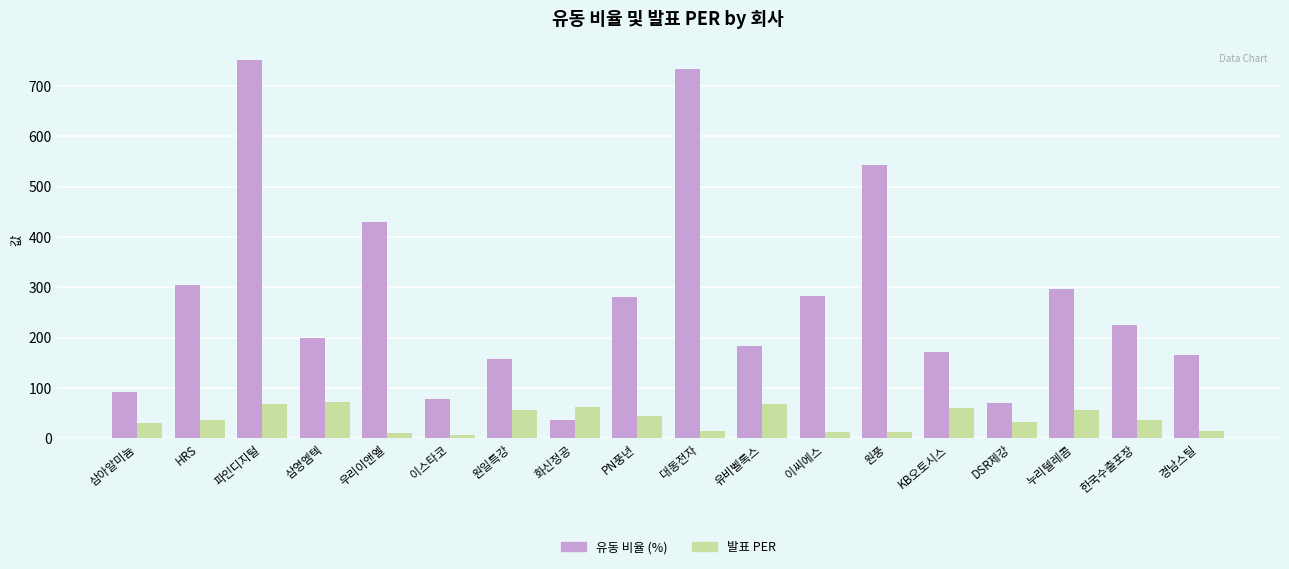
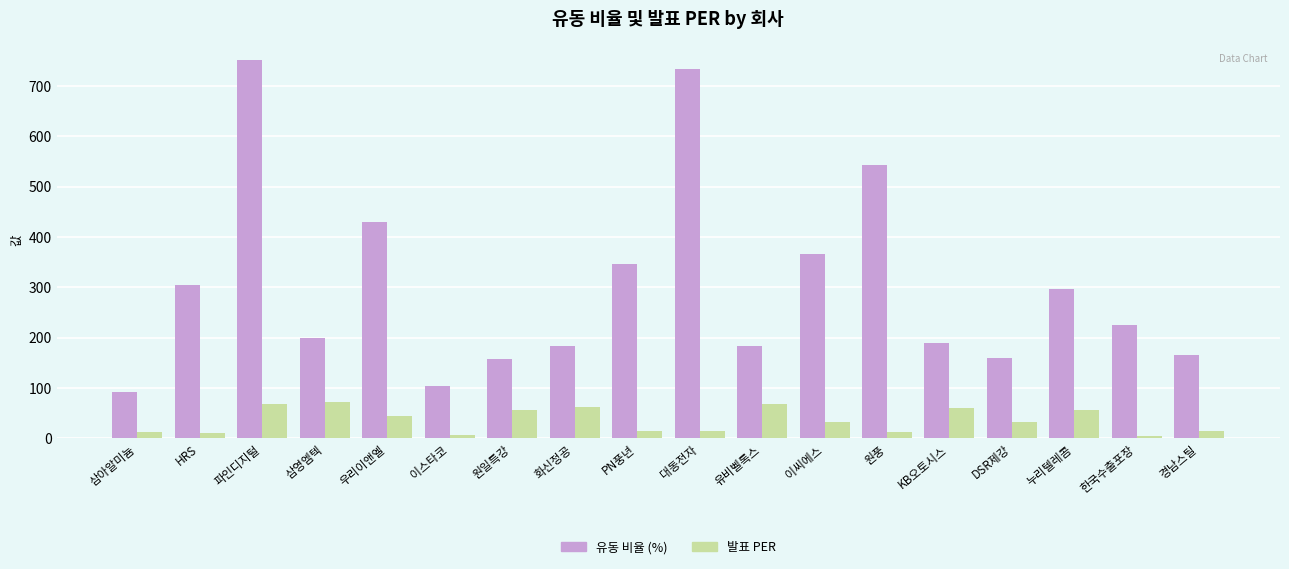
  {
    "유동 비율 (%)": {
      "삼아알미늄": 90,
      "HRS": 300,
      "파인디지털": 750,
      "삼영엠텍": 200,
      "우리이앤엘": 430,
-     "이스타코": 80,
+     "이스타코": 100,
      "원일특강": 160,
-     "화신정공": 40,
-     "PN풍년": 280,
+     "화신정공": 180,
+     "PN풍년": 350,
      "대동전자": 730,
      "유비벨록스": 180,
-     "이씨에스": 280,
+     "이씨에스": 370,
      "원풍": 540,
-     "KB오토시스": 170,
-     "DSR제강": 70,
+     "KB오토시스": 190,
+     "DSR제강": 160,
      "누리텔레콤": 300,
      "한국수출포장": 230,
      "경남스틸": 170
    },
    "발표 PER": {
-     "삼아알미늄": 30,
-     "HRS": 40,
+     "삼아알미늄": 10,
+     "HRS": 10,
      "파인디지털": 70,
      "삼영엠텍": 70,
-     "우리이앤엘": 10,
+     "우리이앤엘": 40,
      "이스타코": 10,
      "원일특강": 60,
      "화신정공": 60,
-     "PN풍년": 40,
+     "PN풍년": 20,
      "대동전자": 10,
      "유비벨록스": 70,
-     "이씨에스": 10,
+     "이씨에스": 30,
      "원풍": 10,
      "KB오토시스": 60,
      "DSR제강": 30,
      "누리텔레콤": 60,
-     "한국수출포장": 40,
+     "한국수출포장": 0,
      "경남스틸": 10
    }
  }
